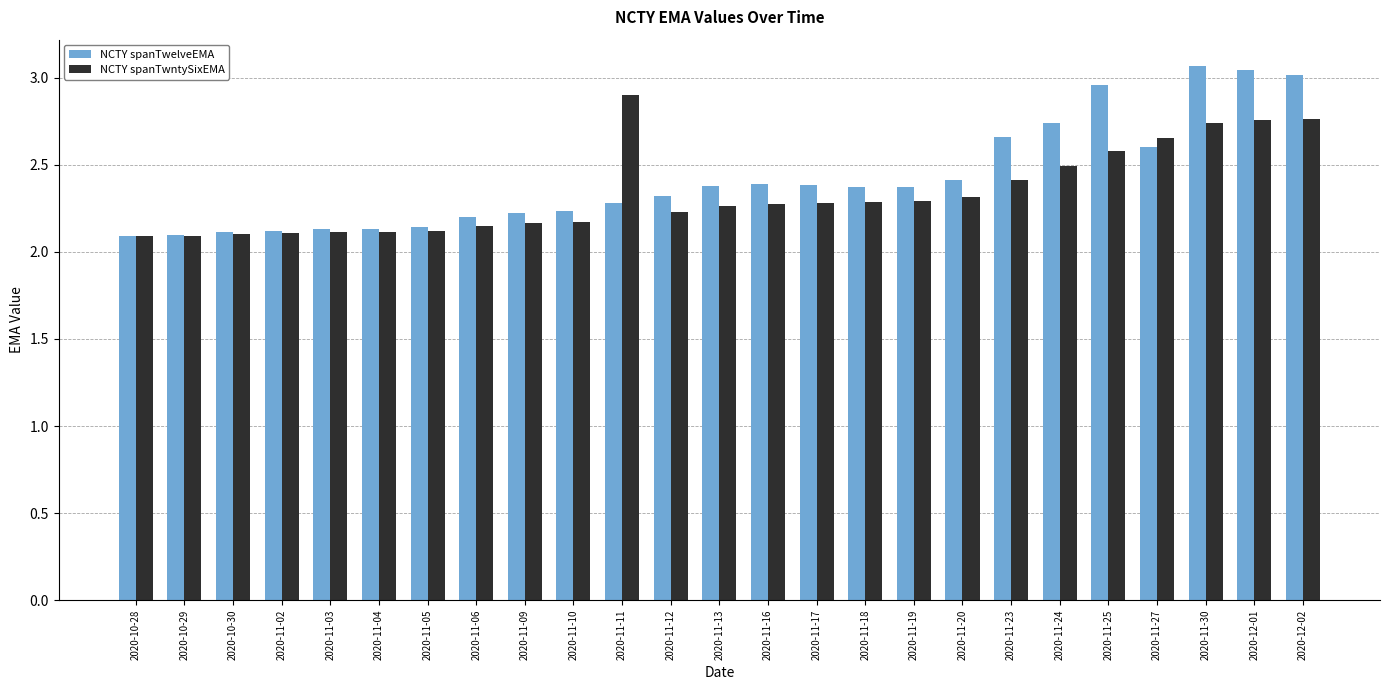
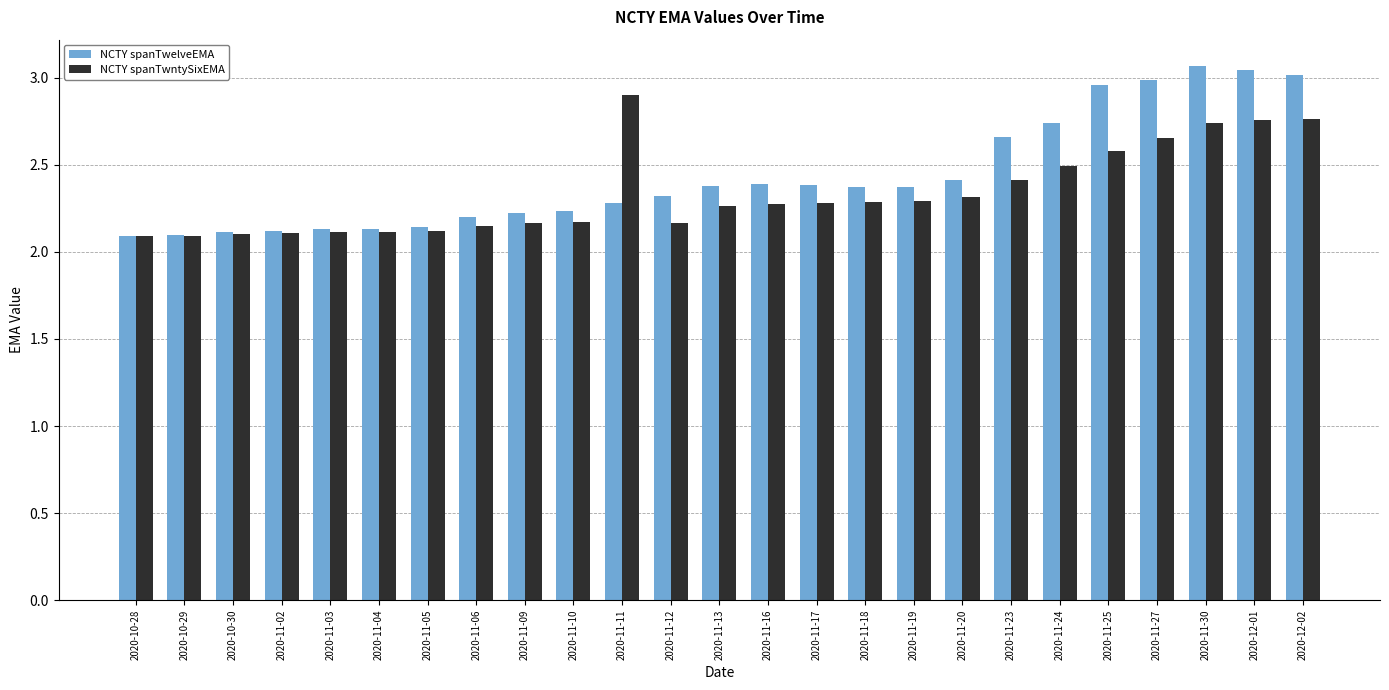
  {
    "NCTY spanTwelveEMA": {
      "2020-10-28": 2.09,
      "2020-10-29": 2.10,
      "2020-10-30": 2.12,
      "2020-11-02": 2.12,
      "2020-11-03": 2.13,
      "2020-11-04": 2.13,
      "2020-11-05": 2.15,
      "2020-11-06": 2.20,
      "2020-11-09": 2.22,
      "2020-11-10": 2.23,
      "2020-11-11": 2.28,
      "2020-11-12": 2.32,
      "2020-11-13": 2.38,
      "2020-11-16": 2.39,
      "2020-11-17": 2.39,
      "2020-11-18": 2.37,
      "2020-11-19": 2.37,
      "2020-11-20": 2.42,
      "2020-11-23": 2.66,
      "2020-11-24": 2.74,
      "2020-11-25": 2.96,
-     "2020-11-27": 2.60,
+     "2020-11-27": 2.99,
      "2020-11-30": 3.07,
      "2020-12-01": 3.04,
      "2020-12-02": 3.02
    },
    "NCTY spanTwntySixEMA": {
      "2020-10-28": 2.09,
      "2020-10-29": 2.09,
      "2020-10-30": 2.10,
      "2020-11-02": 2.11,
      "2020-11-03": 2.11,
      "2020-11-04": 2.11,
      "2020-11-05": 2.12,
      "2020-11-06": 2.15,
      "2020-11-09": 2.17,
      "2020-11-10": 2.17,
      "2020-11-11": 2.90,
-     "2020-11-12": 2.23,
+     "2020-11-12": 2.17,
      "2020-11-13": 2.26,
      "2020-11-16": 2.27,
      "2020-11-17": 2.28,
      "2020-11-18": 2.28,
      "2020-11-19": 2.29,
      "2020-11-20": 2.32,
      "2020-11-23": 2.41,
      "2020-11-24": 2.49,
      "2020-11-25": 2.58,
      "2020-11-27": 2.65,
      "2020-11-30": 2.74,
      "2020-12-01": 2.76,
      "2020-12-02": 2.76
    }
  }
